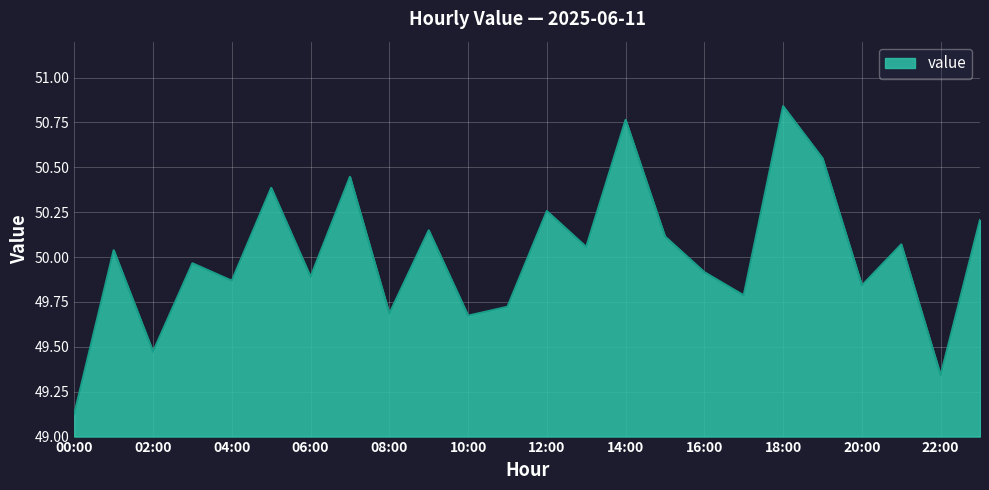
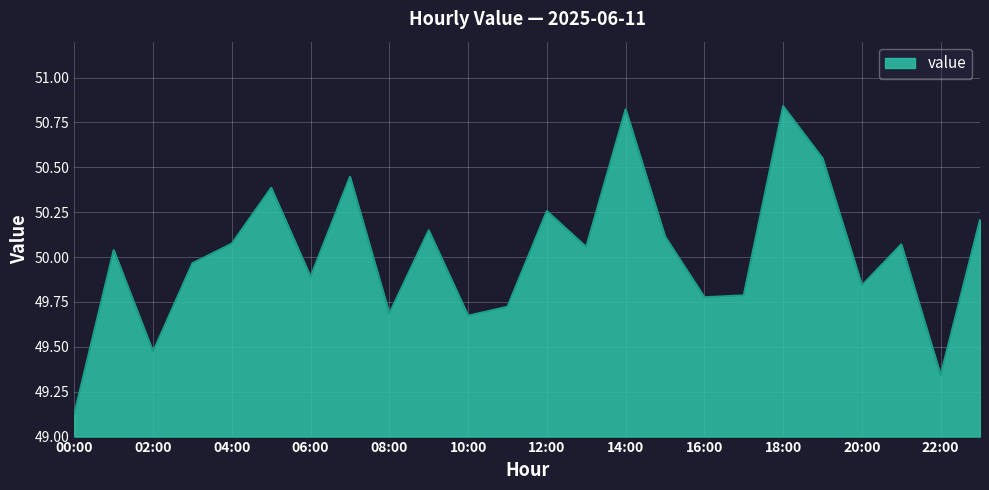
  {
    "00:00": 49.13,
    "02:00": 49.47,
-   "04:00": 49.87,
+   "04:00": 50.07,
    "06:00": 49.89,
    "08:00": 49.68,
    "10:00": 49.67,
    "12:00": 50.26,
-   "14:00": 50.76,
-   "16:00": 49.92,
+   "14:00": 50.82,
+   "16:00": 49.78,
    "18:00": 50.84,
    "20:00": 49.84,
    "22:00": 49.34
  }
